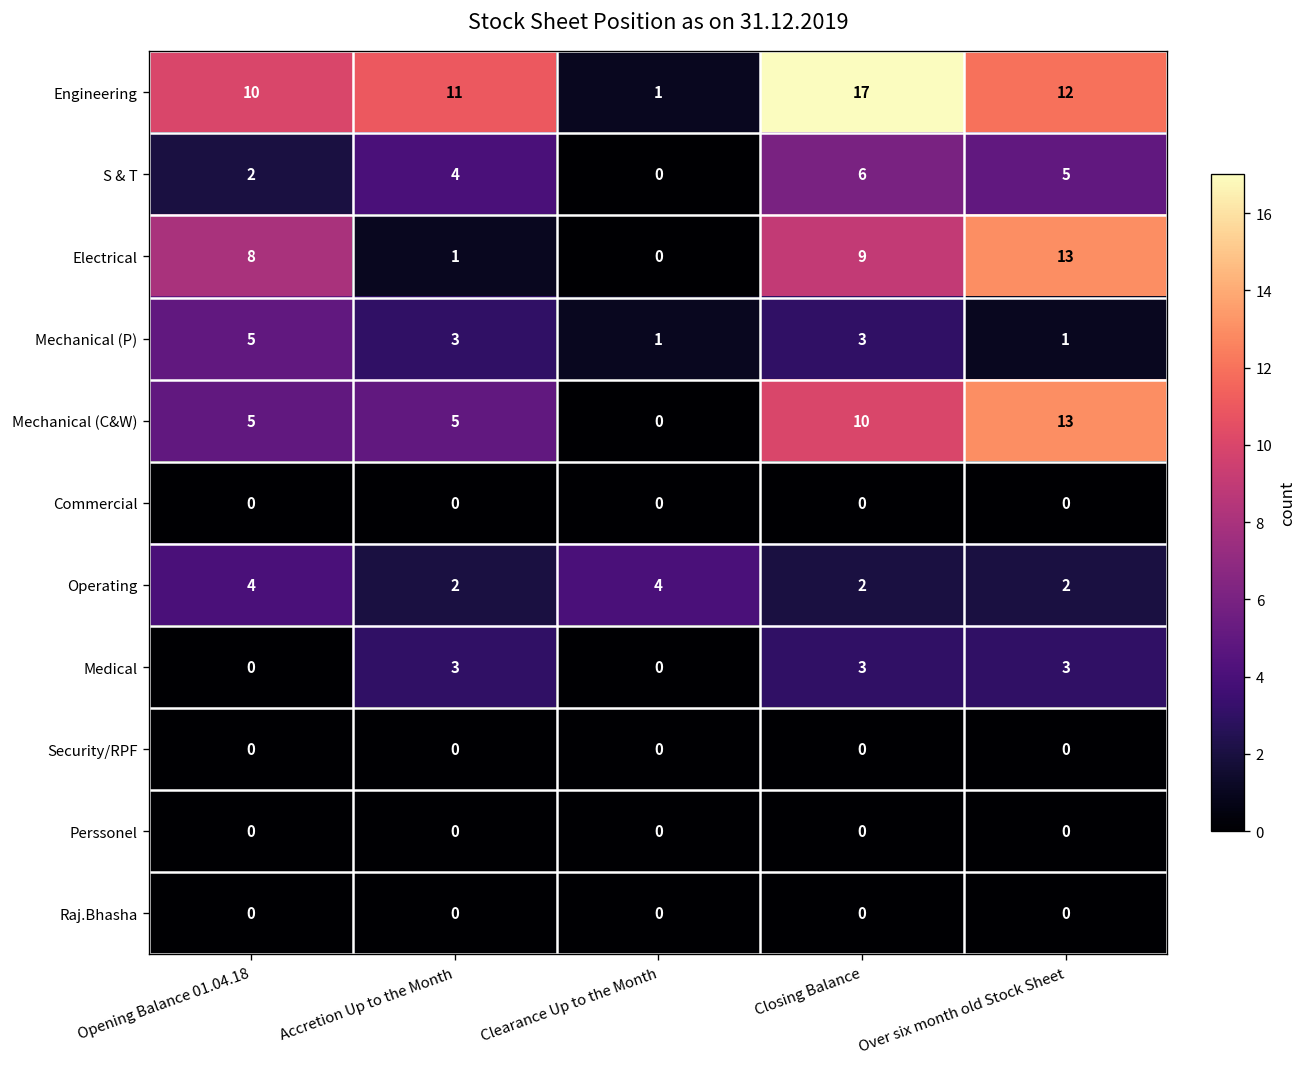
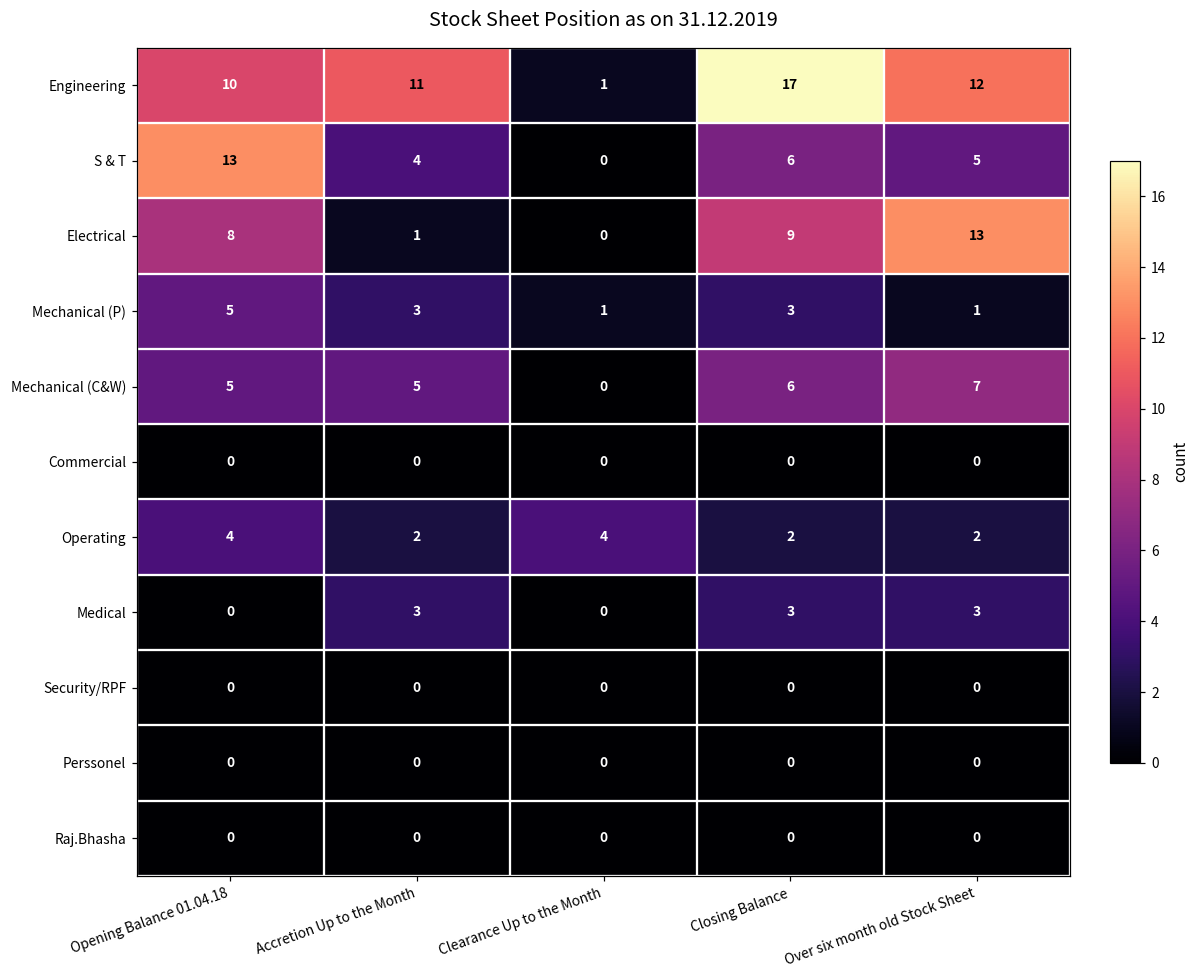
  {
    "Engineering": {
      "Opening Balance 01.04.18": 10,
      "Accretion Up to the Month": 11,
      "Clearance Up to the Month": 1,
      "Closing Balance": 17,
      "Over six month old Stock Sheet": 12
    },
    "S & T": {
-     "Opening Balance 01.04.18": 2,
+     "Opening Balance 01.04.18": 13,
      "Accretion Up to the Month": 4,
      "Clearance Up to the Month": 0,
      "Closing Balance": 6,
      "Over six month old Stock Sheet": 5
    },
    "Electrical": {
      "Opening Balance 01.04.18": 8,
      "Accretion Up to the Month": 1,
      "Clearance Up to the Month": 0,
      "Closing Balance": 9,
      "Over six month old Stock Sheet": 13
    },
    "Mechanical (P)": {
      "Opening Balance 01.04.18": 5,
      "Accretion Up to the Month": 3,
      "Clearance Up to the Month": 1,
      "Closing Balance": 3,
      "Over six month old Stock Sheet": 1
    },
    "Mechanical (C&W)": {
      "Opening Balance 01.04.18": 5,
      "Accretion Up to the Month": 5,
      "Clearance Up to the Month": 0,
-     "Closing Balance": 10,
-     "Over six month old Stock Sheet": 13
+     "Closing Balance": 6,
+     "Over six month old Stock Sheet": 7
    },
    "Commercial": {
      "Opening Balance 01.04.18": 0,
      "Accretion Up to the Month": 0,
      "Clearance Up to the Month": 0,
      "Closing Balance": 0,
      "Over six month old Stock Sheet": 0
    },
    "Operating": {
      "Opening Balance 01.04.18": 4,
      "Accretion Up to the Month": 2,
      "Clearance Up to the Month": 4,
      "Closing Balance": 2,
      "Over six month old Stock Sheet": 2
    },
    "Medical": {
      "Opening Balance 01.04.18": 0,
      "Accretion Up to the Month": 3,
      "Clearance Up to the Month": 0,
      "Closing Balance": 3,
      "Over six month old Stock Sheet": 3
    },
    "Security/RPF": {
      "Opening Balance 01.04.18": 0,
      "Accretion Up to the Month": 0,
      "Clearance Up to the Month": 0,
      "Closing Balance": 0,
      "Over six month old Stock Sheet": 0
    },
    "Perssonel": {
      "Opening Balance 01.04.18": 0,
      "Accretion Up to the Month": 0,
      "Clearance Up to the Month": 0,
      "Closing Balance": 0,
      "Over six month old Stock Sheet": 0
    },
    "Raj.Bhasha": {
      "Opening Balance 01.04.18": 0,
      "Accretion Up to the Month": 0,
      "Clearance Up to the Month": 0,
      "Closing Balance": 0,
      "Over six month old Stock Sheet": 0
    }
  }
